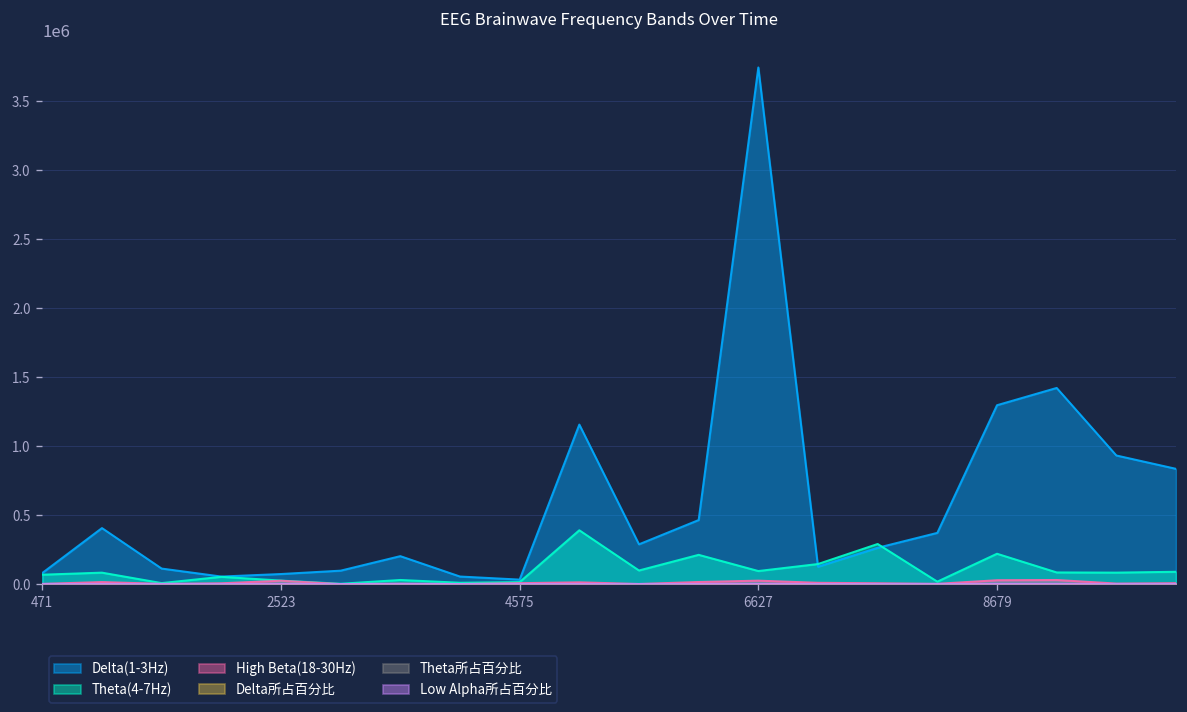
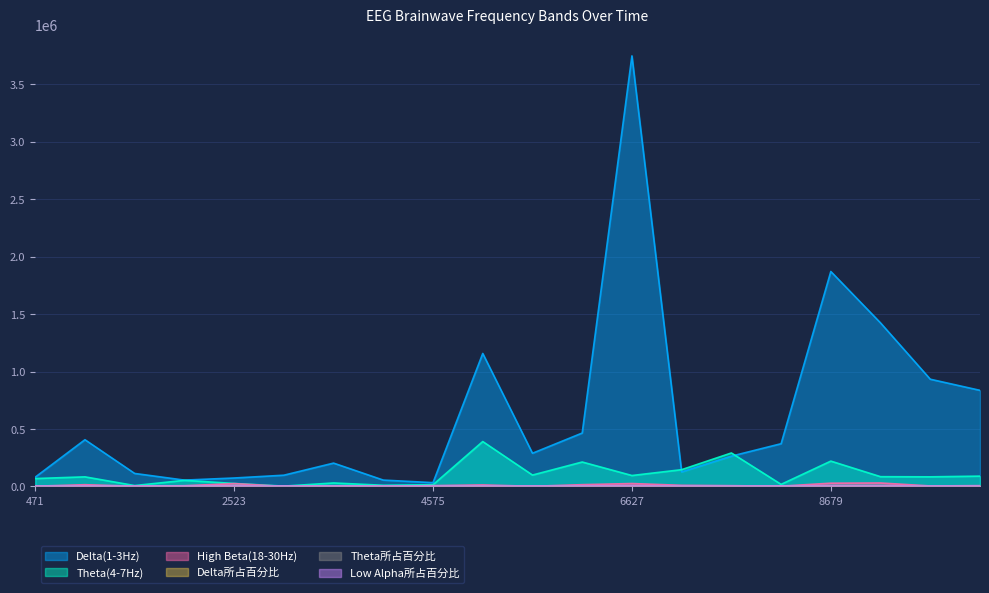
  {
    "Delta(1-3Hz)": {
      "2523": 70000,
      "6627": 3750000,
-     "8679": 1300000
+     "8679": 1870000
    },
    "Theta(4-7Hz)": {
      "6627": 100000,
      "8679": 220000
    },
    "High Beta(18-30Hz)": {
      "6627": 30000,
      "8679": 30000
    },
    "Low Alpha所占百分比": {
      "2523": 0,
      "6627": 0,
      "8679": 0
    }
  }
